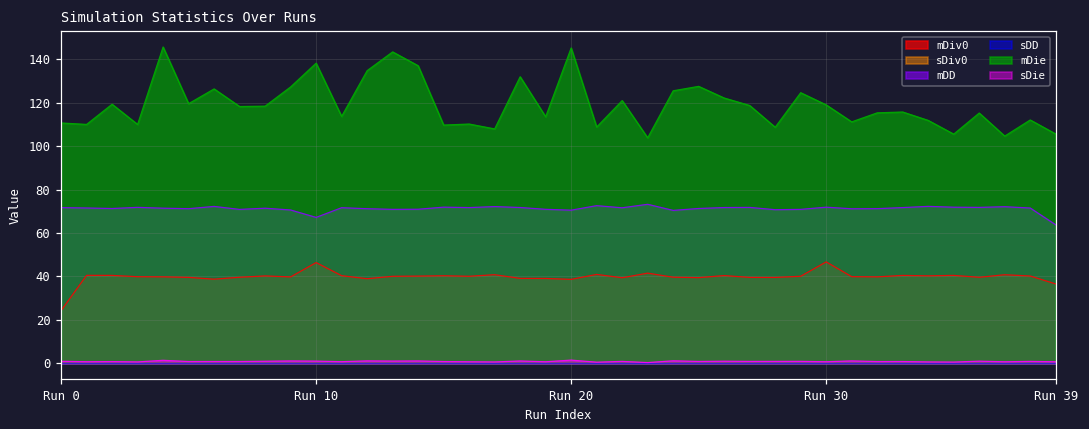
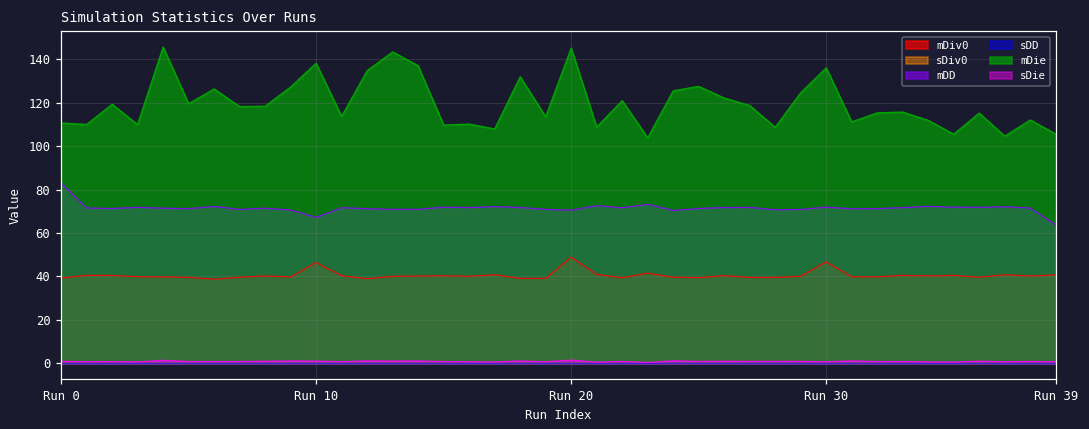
  {
    "mDiv0": {
-     "Run 0": 24,
+     "Run 0": 39,
      "Run 10": 46,
-     "Run 20": 39,
+     "Run 20": 49,
      "Run 30": 47,
-     "Run 39": 37
+     "Run 39": 41
    },
    "mDD": {
-     "Run 0": 72,
+     "Run 0": 83,
      "Run 10": 67,
      "Run 20": 71,
      "Run 30": 72,
      "Run 39": 64
    },
    "sDD": {
      "Run 20": 0
    },
    "mDie": {
      "Run 0": 111,
      "Run 10": 138,
      "Run 20": 145,
-     "Run 30": 119,
+     "Run 30": 136,
      "Run 39": 106
    }
  }
